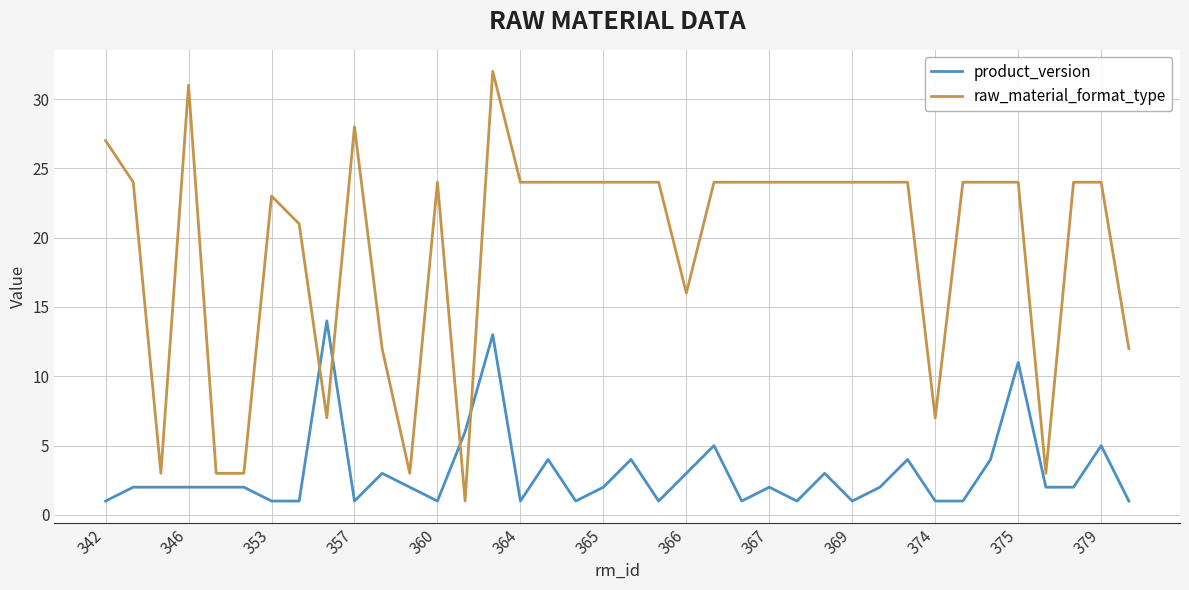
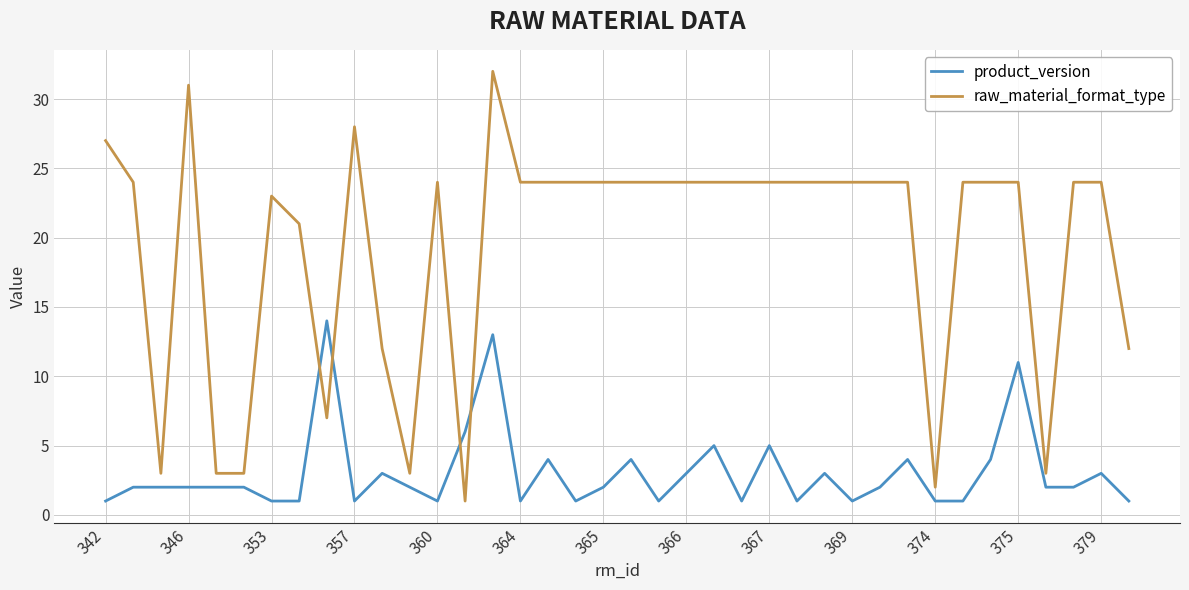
  {
    "product_version": {
      "342": 1,
      "346": 2,
      "353": 1,
      "357": 1,
      "360": 1,
      "364": 1,
      "365": 2,
      "366": 3,
-     "367": 2,
+     "367": 5,
      "369": 1,
      "374": 1,
      "375": 11,
-     "379": 5
+     "379": 3
    },
    "raw_material_format_type": {
      "342": 27,
      "346": 31,
      "353": 23,
      "357": 28,
      "360": 24,
      "364": 24,
      "365": 24,
-     "366": 16,
+     "366": 24,
      "367": 24,
      "369": 24,
-     "374": 7,
+     "374": 2,
      "375": 24,
      "379": 24
    }
  }
